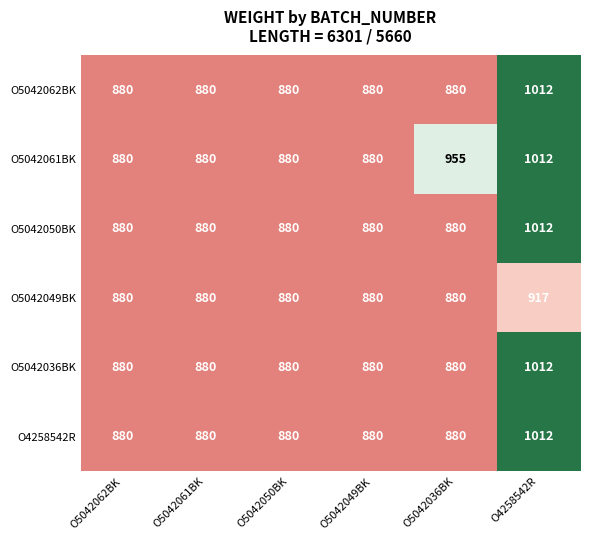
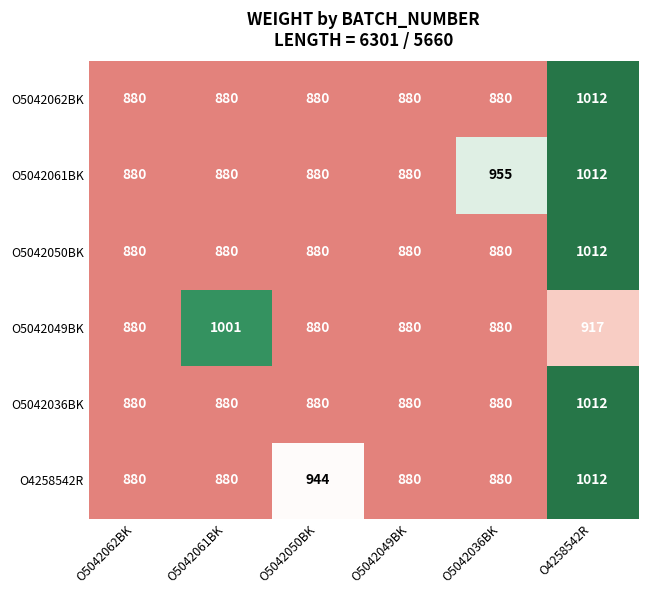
  {
    "O5042062BK": {
      "O5042062BK": 880,
      "O5042061BK": 880,
      "O5042050BK": 880,
      "O5042049BK": 880,
      "O5042036BK": 880,
      "O4258542R": 1012
    },
    "O5042061BK": {
      "O5042062BK": 880,
      "O5042061BK": 880,
      "O5042050BK": 880,
      "O5042049BK": 880,
      "O5042036BK": 955,
      "O4258542R": 1012
    },
    "O5042050BK": {
      "O5042062BK": 880,
      "O5042061BK": 880,
      "O5042050BK": 880,
      "O5042049BK": 880,
      "O5042036BK": 880,
      "O4258542R": 1012
    },
    "O5042049BK": {
      "O5042062BK": 880,
-     "O5042061BK": 880,
+     "O5042061BK": 1001,
      "O5042050BK": 880,
      "O5042049BK": 880,
      "O5042036BK": 880,
      "O4258542R": 917
    },
    "O5042036BK": {
      "O5042062BK": 880,
      "O5042061BK": 880,
      "O5042050BK": 880,
      "O5042049BK": 880,
      "O5042036BK": 880,
      "O4258542R": 1012
    },
    "O4258542R": {
      "O5042062BK": 880,
      "O5042061BK": 880,
-     "O5042050BK": 880,
+     "O5042050BK": 944,
      "O5042049BK": 880,
      "O5042036BK": 880,
      "O4258542R": 1012
    }
  }
